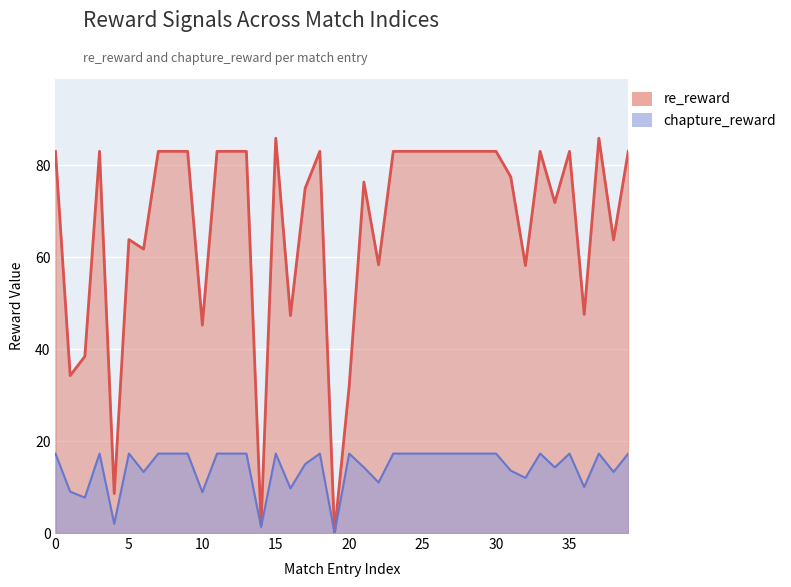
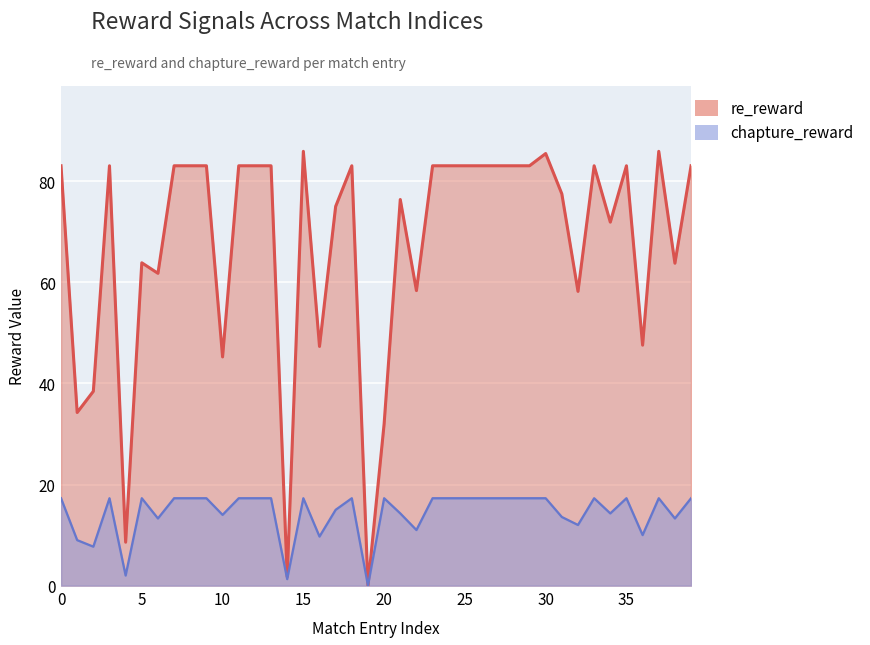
  {
    "re_reward": {
      "0": 83,
      "5": 64,
      "10": 45,
      "15": 86,
      "20": 32,
      "25": 83,
-     "30": 83,
+     "30": 85,
      "35": 83
    },
    "chapture_reward": {
      "0": 17,
      "5": 17,
-     "10": 9,
+     "10": 14,
      "15": 17,
      "20": 17,
      "25": 17,
      "30": 17,
      "35": 17
    }
  }
